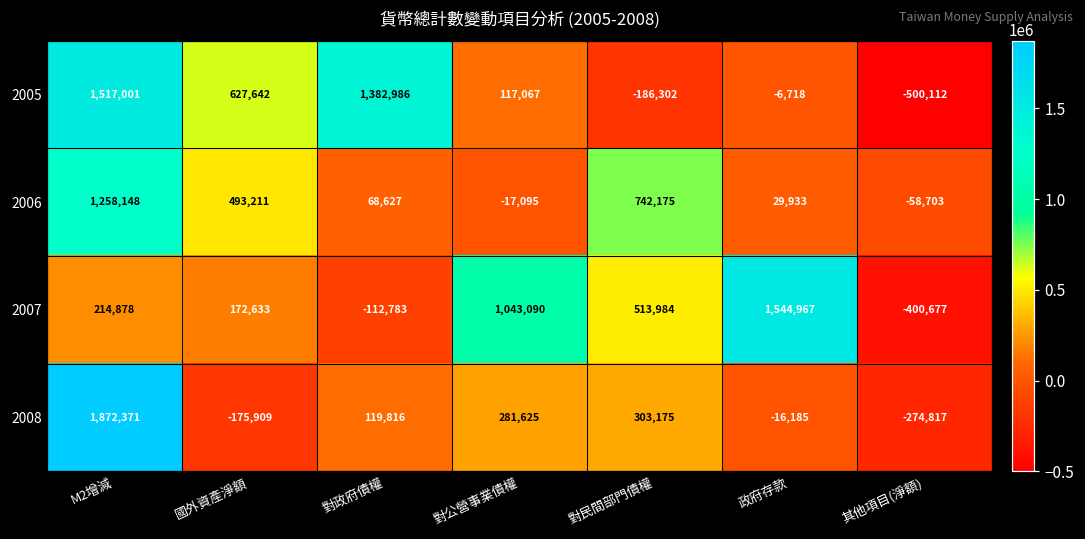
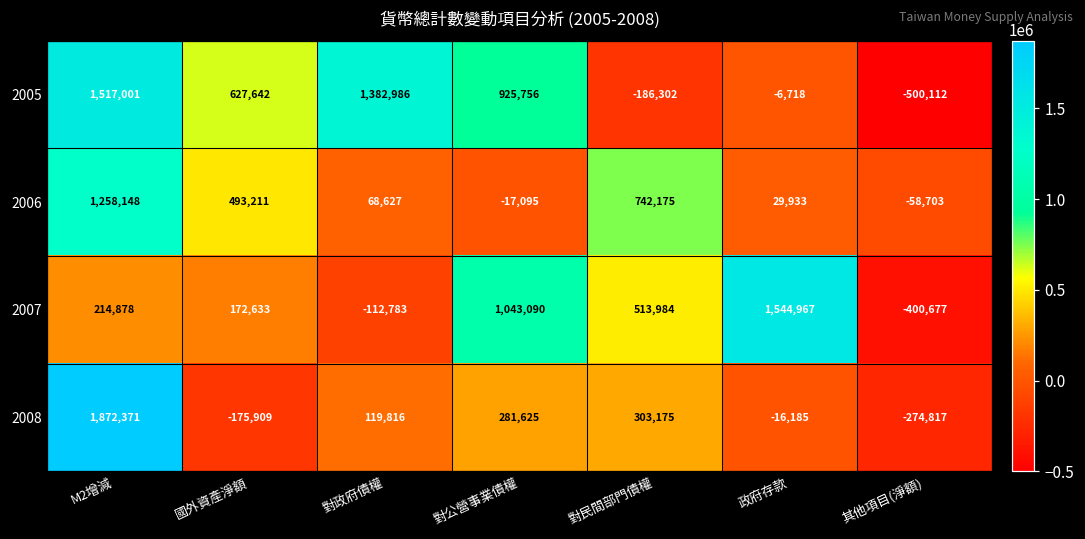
  {
    "2005": {
      "M2增減": "1,517,001",
      "國外資產淨額": "627,642",
      "對政府債權": "1,382,986",
-     "對公營事業債權": "117,067",
+     "對公營事業債權": "925,756",
      "對民間部門債權": "-186,302",
      "政府存款": "-6,718",
      "其他項目(淨額)": "-500,112"
    },
    "2006": {
      "M2增減": "1,258,148",
      "國外資產淨額": "493,211",
      "對政府債權": "68,627",
      "對公營事業債權": "-17,095",
      "對民間部門債權": "742,175",
      "政府存款": "29,933",
      "其他項目(淨額)": "-58,703"
    },
    "2007": {
      "M2增減": "214,878",
      "國外資產淨額": "172,633",
      "對政府債權": "-112,783",
      "對公營事業債權": "1,043,090",
      "對民間部門債權": "513,984",
      "政府存款": "1,544,967",
      "其他項目(淨額)": "-400,677"
    },
    "2008": {
      "M2增減": "1,872,371",
      "國外資產淨額": "-175,909",
      "對政府債權": "119,816",
      "對公營事業債權": "281,625",
      "對民間部門債權": "303,175",
      "政府存款": "-16,185",
      "其他項目(淨額)": "-274,817"
    }
  }
